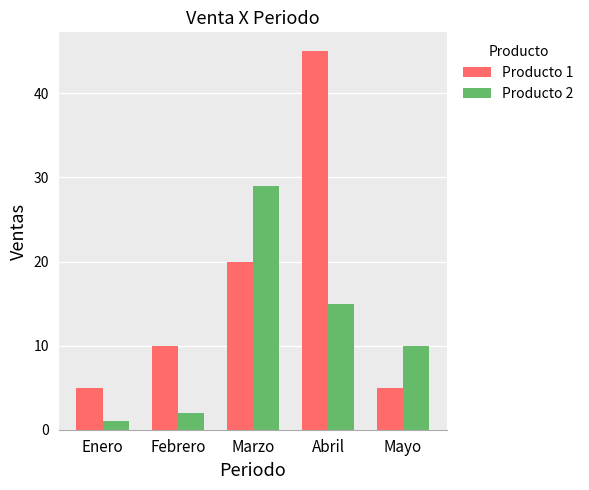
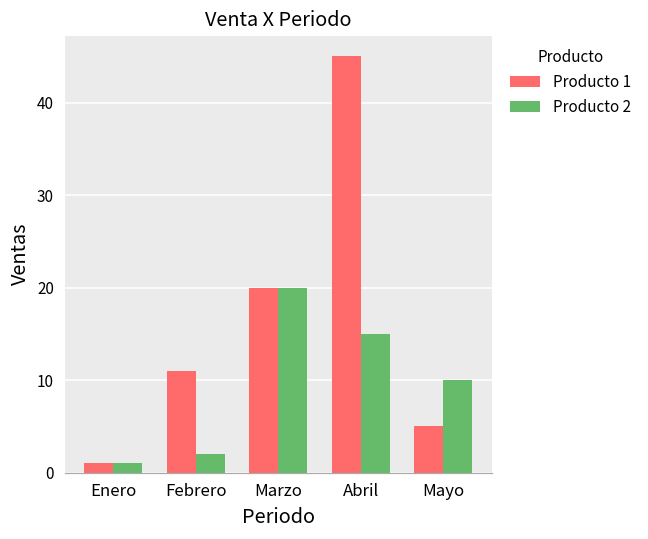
  {
    "Producto 1": {
-     "Enero": 5,
-     "Febrero": 10,
+     "Enero": 1,
+     "Febrero": 11,
      "Marzo": 20,
      "Abril": 45,
      "Mayo": 5
    },
    "Producto 2": {
      "Enero": 1,
      "Febrero": 2,
-     "Marzo": 29,
+     "Marzo": 20,
      "Abril": 15,
      "Mayo": 10
    }
  }
